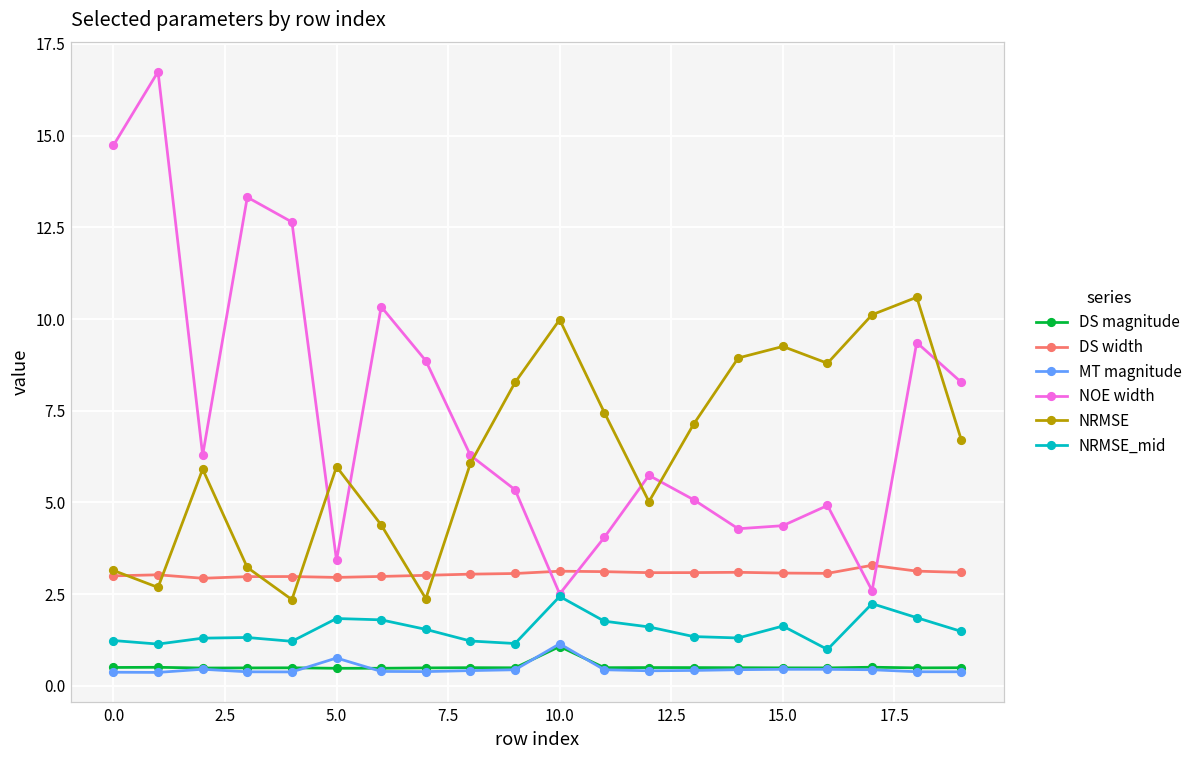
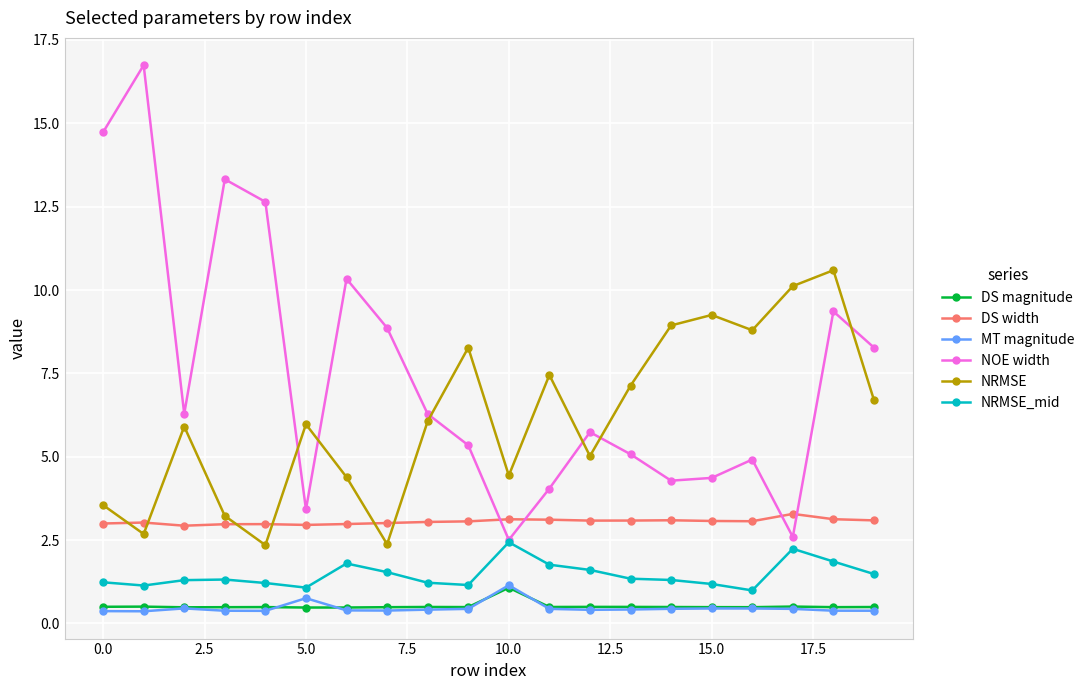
  {
    "DS magnitude": {
      "0.0": 0.5,
      "5.0": 0.5
    },
    "DS width": {
      "0.0": 3.0,
      "5.0": 3.0,
      "10.0": 3.1,
      "15.0": 3.1
    },
    "MT magnitude": {
      "0.0": 0.4,
      "5.0": 0.8
    },
    "NOE width": {
      "0.0": 14.7,
      "5.0": 3.4,
      "15.0": 4.4
    },
    "NRMSE": {
-     "0.0": 3.1,
+     "0.0": 3.5,
      "5.0": 6.0,
-     "10.0": 10.0,
+     "10.0": 4.4,
      "15.0": 9.3
    },
    "NRMSE_mid": {
      "0.0": 1.2,
-     "5.0": 1.8,
-     "15.0": 1.6
+     "5.0": 1.1,
+     "15.0": 1.2
    }
  }
